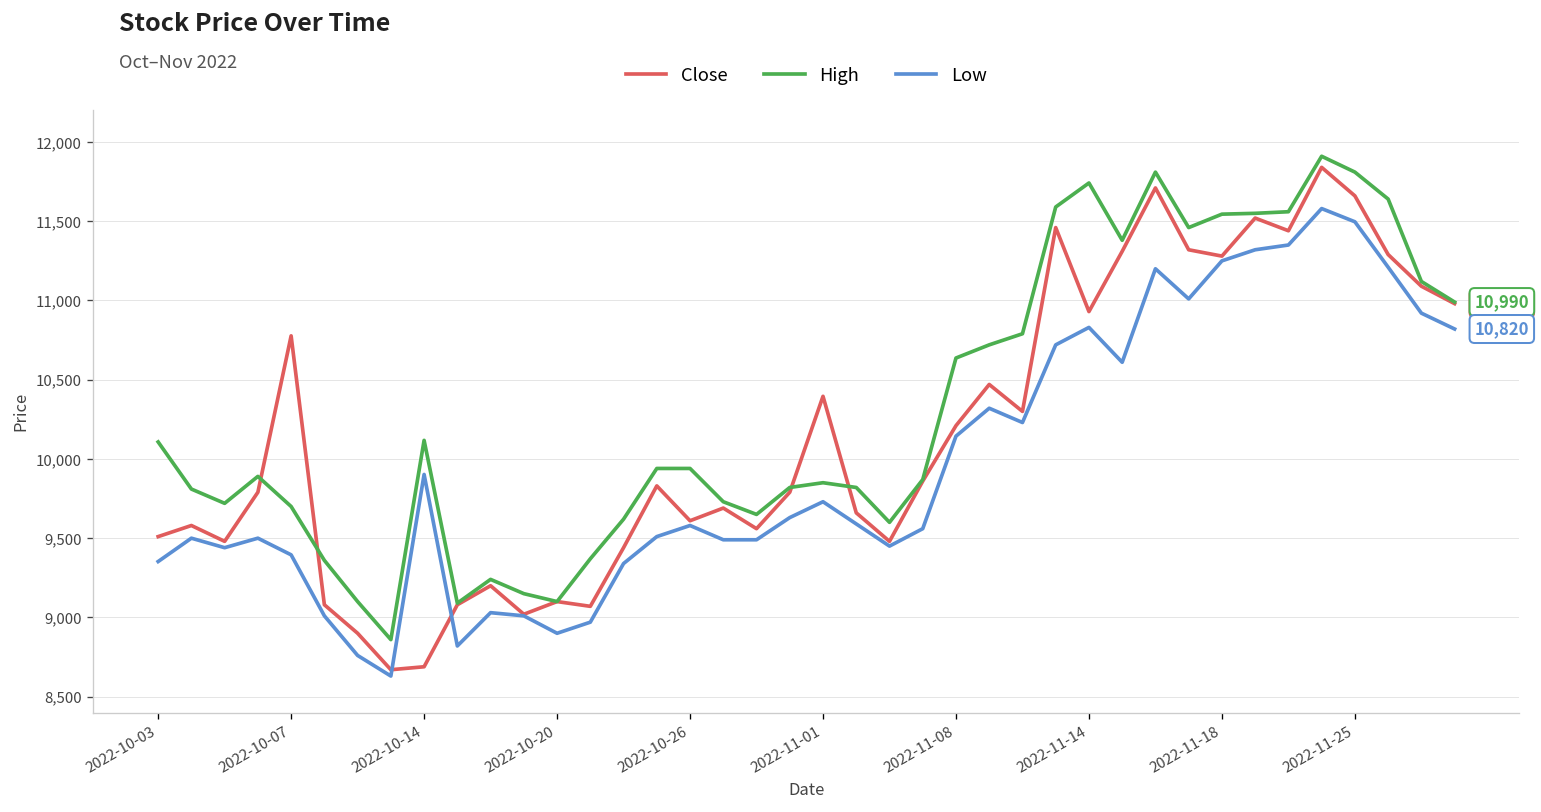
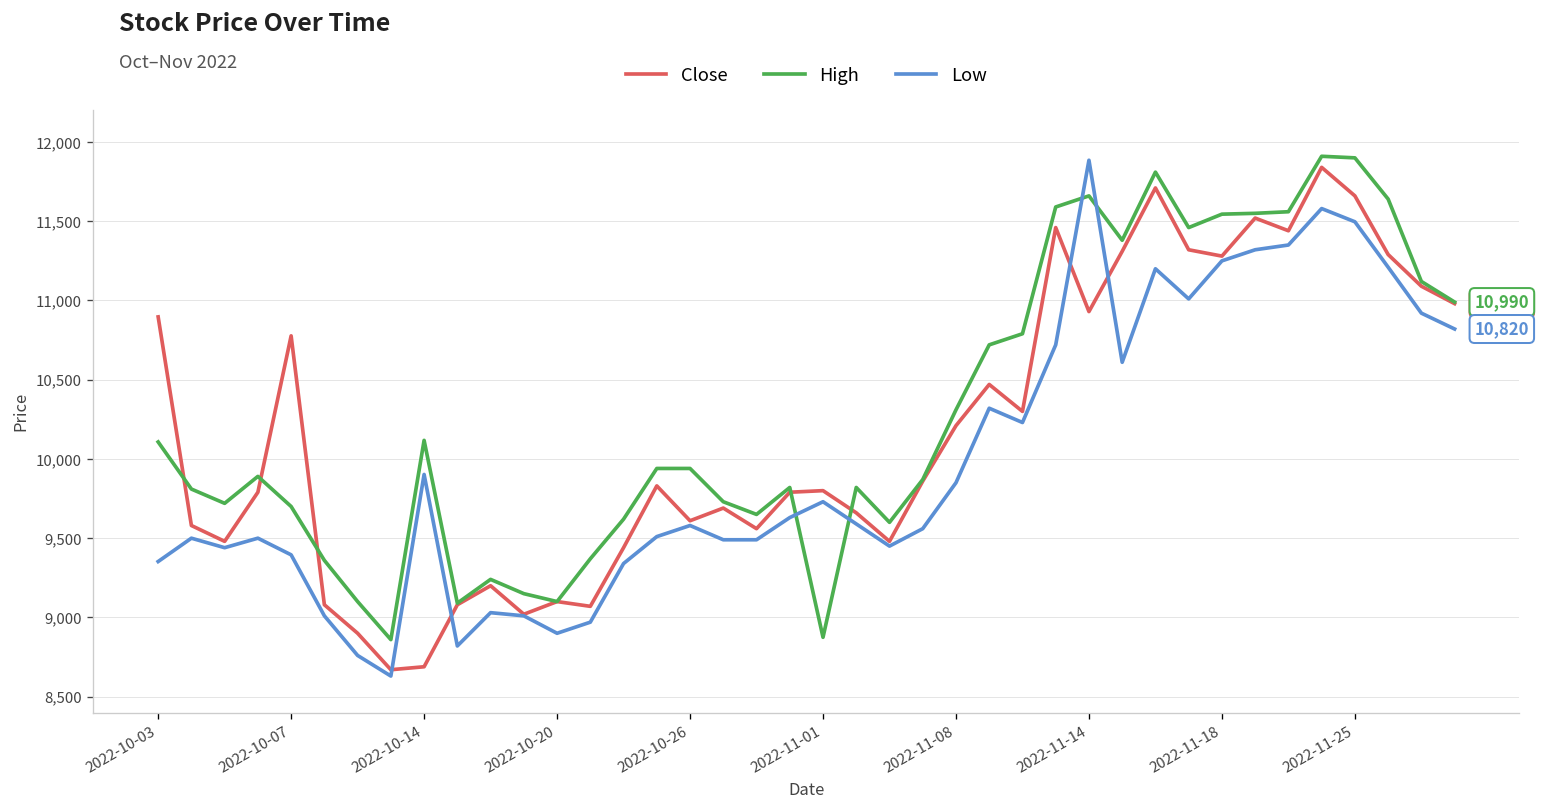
  {
    "Close": {
-     "2022-10-03": "9,510",
+     "2022-10-03": "10,900",
      "2022-10-07": "10,780",
      "2022-10-14": "8,690",
      "2022-10-26": "9,610",
-     "2022-11-01": "10,400",
+     "2022-11-01": "9,800",
      "2022-11-08": "10,210",
      "2022-11-14": "10,930",
      "2022-11-18": "11,280",
      "2022-11-25": "11,660"
    },
    "High": {
      "2022-10-03": "10,110",
      "2022-10-07": "9,700",
      "2022-10-14": "10,120",
      "2022-10-26": "9,940",
-     "2022-11-01": "9,850",
-     "2022-11-08": "10,640",
-     "2022-11-14": "11,740",
+     "2022-11-01": "8,870",
+     "2022-11-08": "10,310",
+     "2022-11-14": "11,660",
      "2022-11-18": "11,540",
-     "2022-11-25": "11,810"
+     "2022-11-25": "11,900"
    },
    "Low": {
      "2022-10-03": "9,350",
      "2022-10-07": "9,390",
      "2022-10-14": "9,900",
      "2022-10-20": "8,900",
      "2022-10-26": "9,580",
      "2022-11-01": "9,730",
-     "2022-11-08": "10,140",
-     "2022-11-14": "10,830",
+     "2022-11-08": "9,850",
+     "2022-11-14": "11,890",
      "2022-11-18": "11,250",
      "2022-11-25": "11,500"
    }
  }
